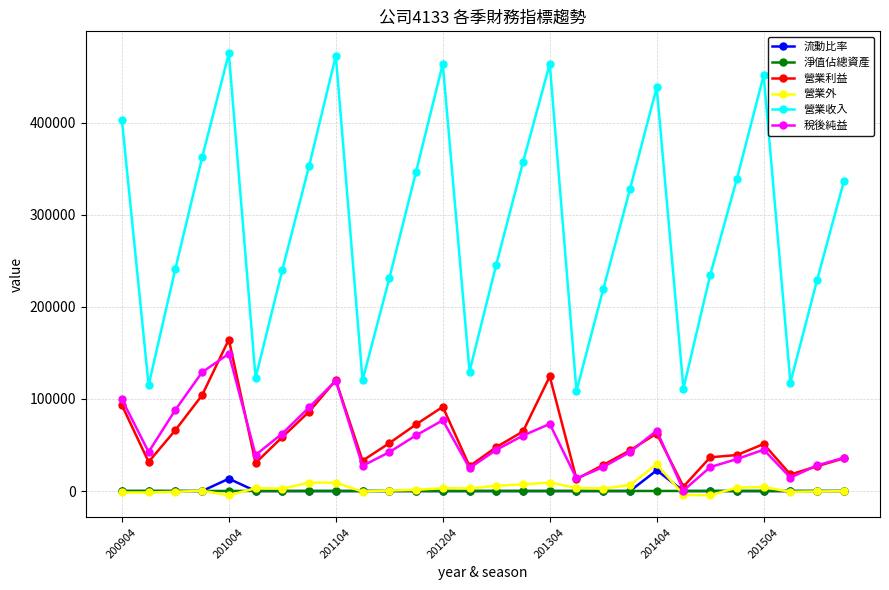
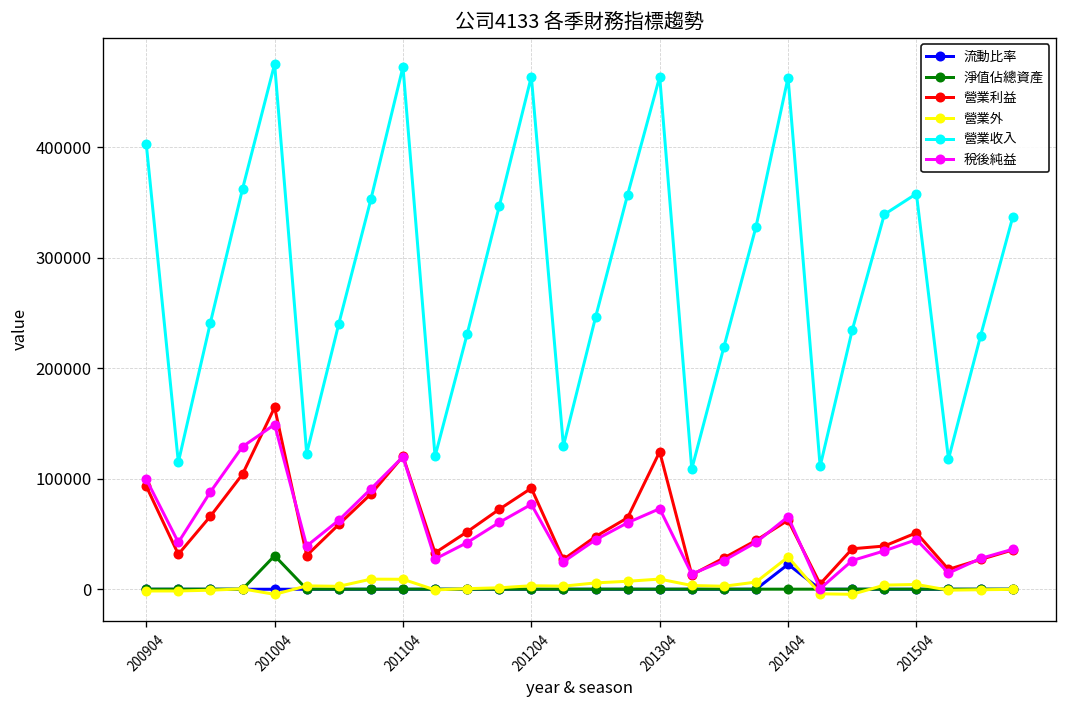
  {
    "流動比率": {
-     "201004": 10000,
+     "201004": 0,
      "201404": 20000
    },
    "淨值佔總資產": {
-     "201004": 0,
+     "201004": 30000,
      "201404": 0
    },
    "營業利益": {
      "200904": 90000,
      "201004": 160000,
      "201204": 90000,
      "201304": 120000,
      "201404": 60000,
      "201504": 50000
    },
    "營業外": {
      "201004": 0,
      "201104": 10000,
      "201204": 0,
      "201304": 10000,
      "201404": 30000,
      "201504": 0
    },
    "營業收入": {
      "200904": 400000,
      "201004": 480000,
      "201104": 470000,
      "201204": 460000,
      "201304": 460000,
-     "201404": 440000,
-     "201504": 450000
+     "201404": 460000,
+     "201504": 360000
    },
    "稅後純益": {
      "200904": 100000,
      "201004": 150000,
      "201204": 80000,
      "201304": 70000,
      "201404": 70000,
      "201504": 40000
    }
  }
